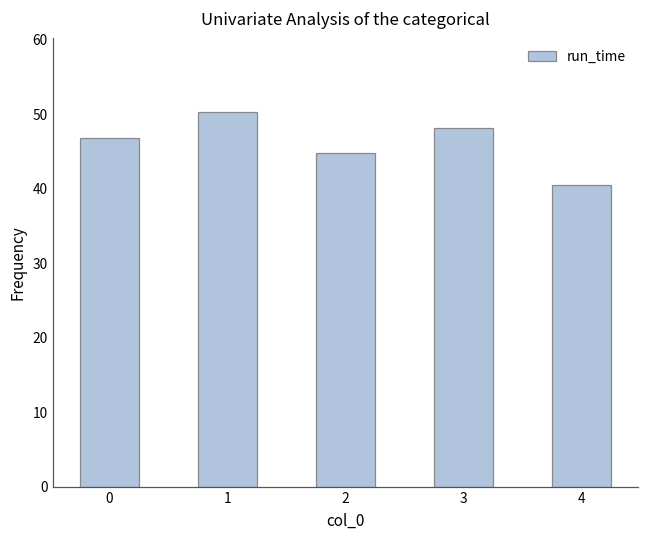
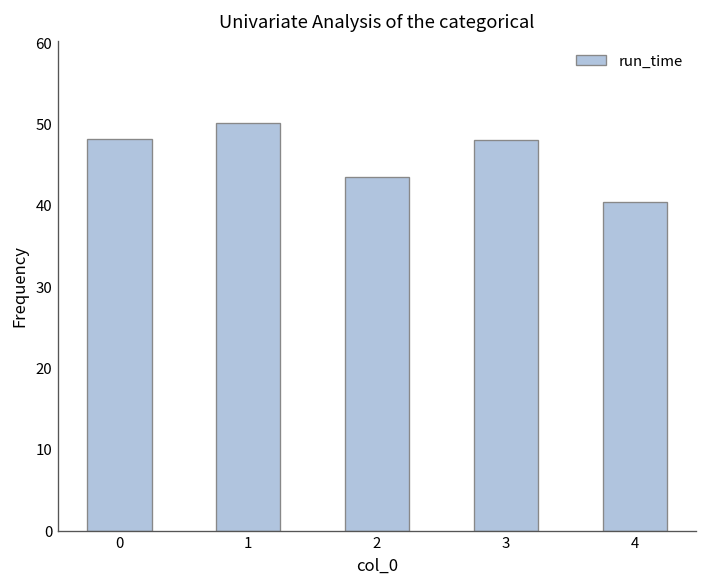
  {
-   "0": 47,
+   "0": 48,
    "1": 50,
-   "2": 45,
+   "2": 44,
    "3": 48,
    "4": 41
  }
